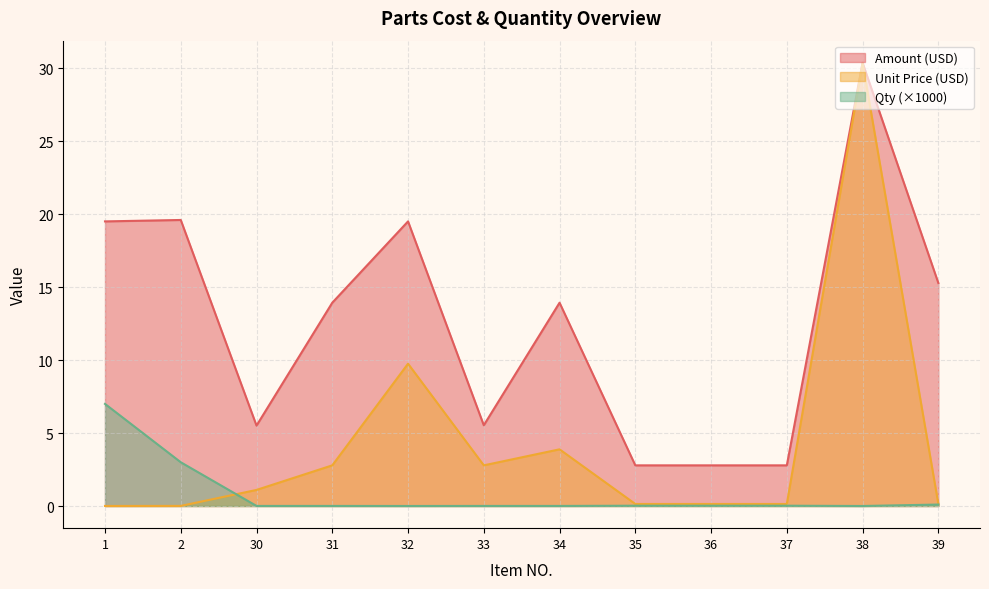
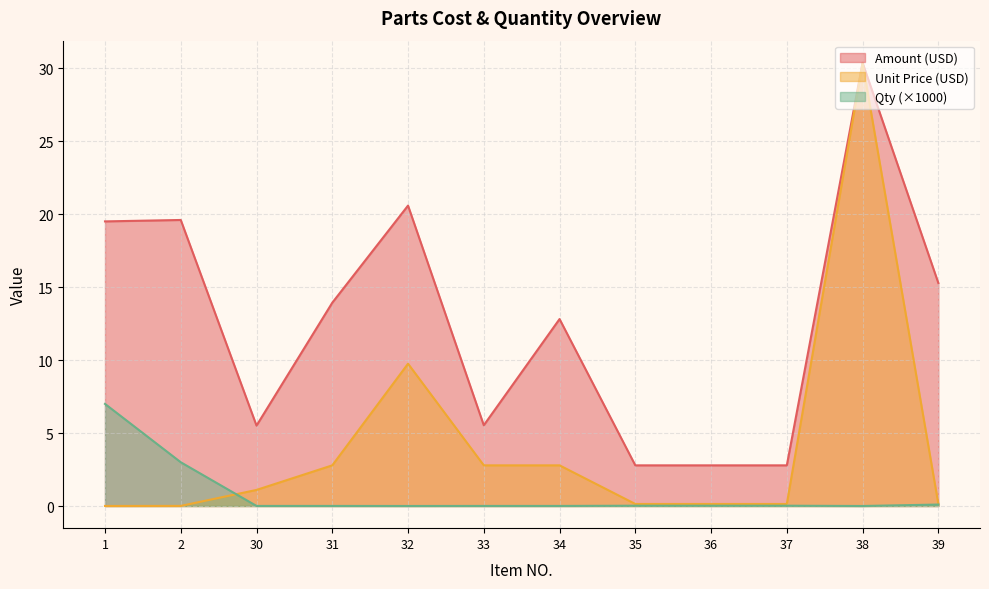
  {
    "Amount (USD)": {
      "1": 19.5,
      "2": 19.6,
      "30": 5.5,
      "31": 13.9,
-     "32": 19.5,
+     "32": 20.6,
      "33": 5.5,
-     "34": 13.9,
+     "34": 12.8,
      "35": 2.8,
      "36": 2.8,
      "37": 2.8,
      "39": 15.3
    },
    "Unit Price (USD)": {
      "1": 0.0,
      "2": 0.0,
      "30": 1.1,
      "31": 2.8,
      "32": 9.8,
      "33": 2.8,
-     "34": 3.9
+     "34": 2.8
    },
    "Qty (×1000)": {
      "1": 7.0,
      "2": 3.0,
      "30": 0.0,
      "31": 0.0,
      "32": 0.0,
      "33": 0.0,
      "34": 0.0,
      "38": 0.0
    }
  }
